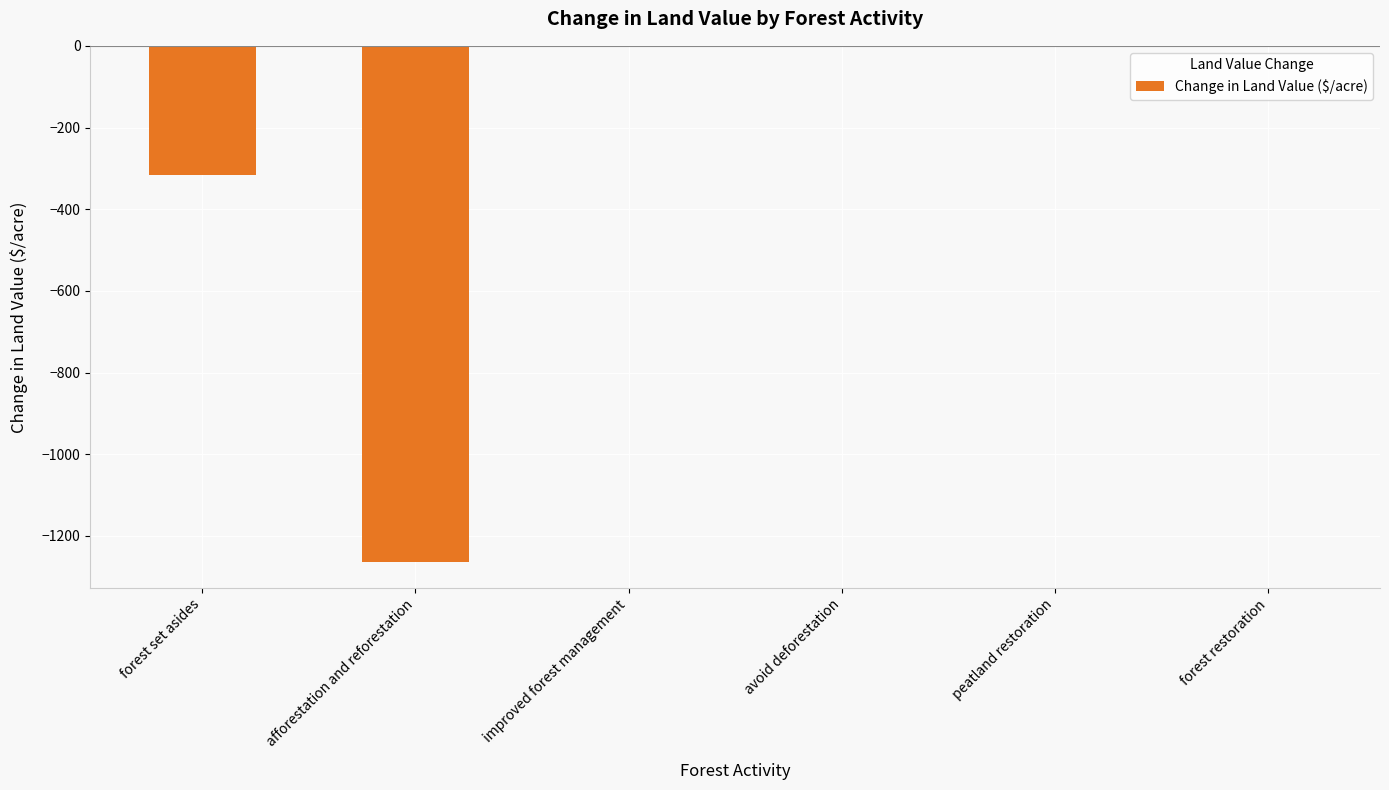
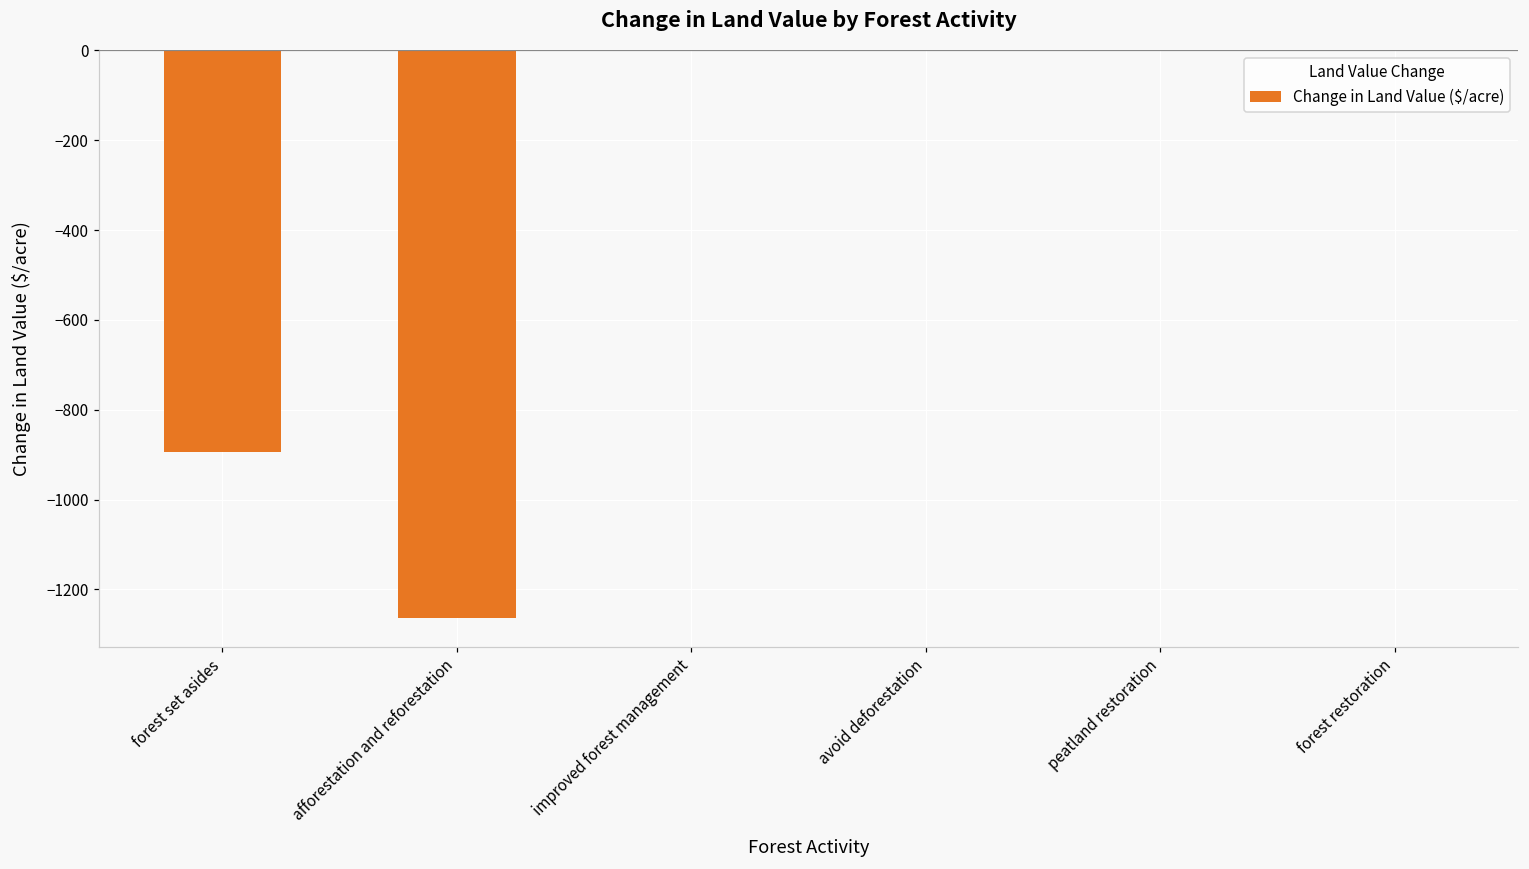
  {
-   "forest set asides": -320,
+   "forest set asides": -890,
    "afforestation and reforestation": -1260,
    "improved forest management": 0,
    "avoid deforestation": 0,
    "peatland restoration": 0,
    "forest restoration": 0
  }
